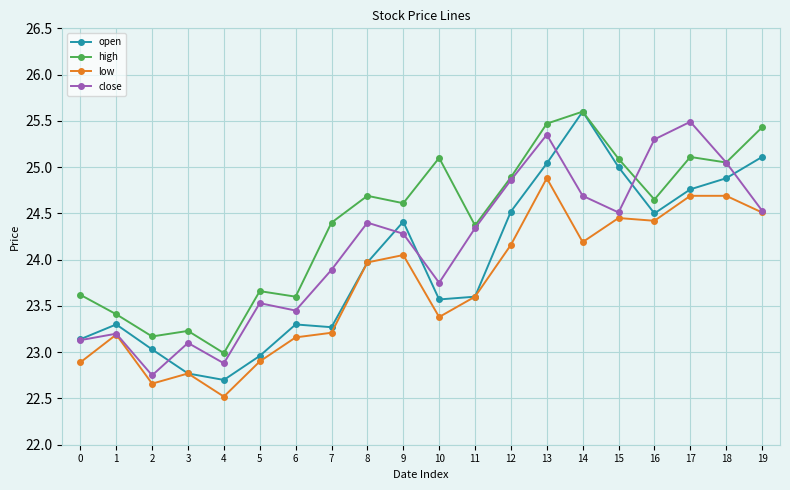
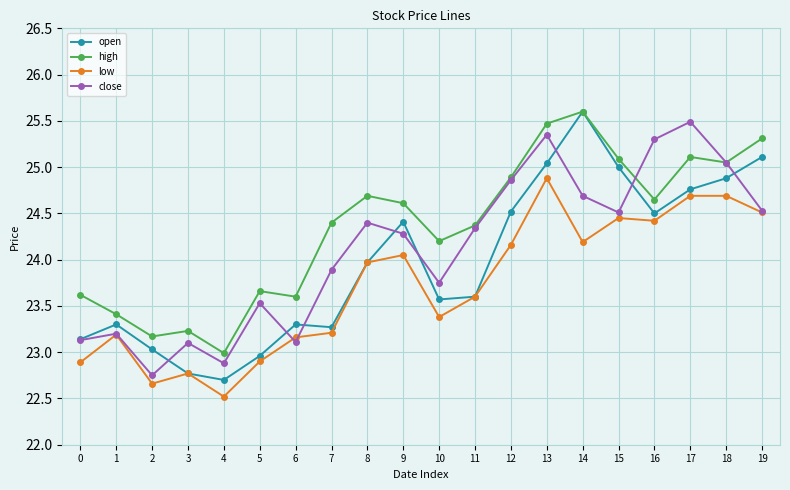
  {
    "open": {
      "1": 23.3,
      "2": 23.0,
      "4": 22.7,
      "5": 23.0,
      "6": 23.3,
      "7": 23.3,
      "9": 24.4,
      "10": 23.6,
      "12": 24.5,
      "13": 25.0,
      "15": 25.0,
      "16": 24.5,
      "17": 24.8,
      "18": 24.9,
      "19": 25.1
    },
    "high": {
      "0": 23.6,
      "1": 23.4,
      "2": 23.2,
      "3": 23.2,
      "4": 23.0,
      "5": 23.7,
      "6": 23.6,
      "7": 24.4,
      "8": 24.7,
      "9": 24.6,
-     "10": 25.1,
+     "10": 24.2,
      "11": 24.4,
      "12": 24.9,
      "13": 25.5,
      "15": 25.1,
      "16": 24.7,
      "17": 25.1,
-     "19": 25.4
+     "19": 25.3
    },
    "low": {
      "0": 22.9,
      "2": 22.7,
      "4": 22.5,
      "5": 22.9,
      "6": 23.2,
      "7": 23.2,
      "9": 24.1,
      "10": 23.4,
      "12": 24.2,
      "13": 24.9,
      "14": 24.2,
      "15": 24.5,
      "16": 24.4,
      "17": 24.7,
      "18": 24.7
    },
    "close": {
      "2": 22.8,
      "3": 23.1,
      "4": 22.9,
      "5": 23.5,
-     "6": 23.5,
+     "6": 23.1,
      "7": 23.9,
      "8": 24.4,
      "9": 24.3,
      "10": 23.8,
      "11": 24.3,
      "12": 24.9,
      "13": 25.4,
      "14": 24.7,
      "15": 24.5,
      "16": 25.3,
      "17": 25.5
    }
  }
